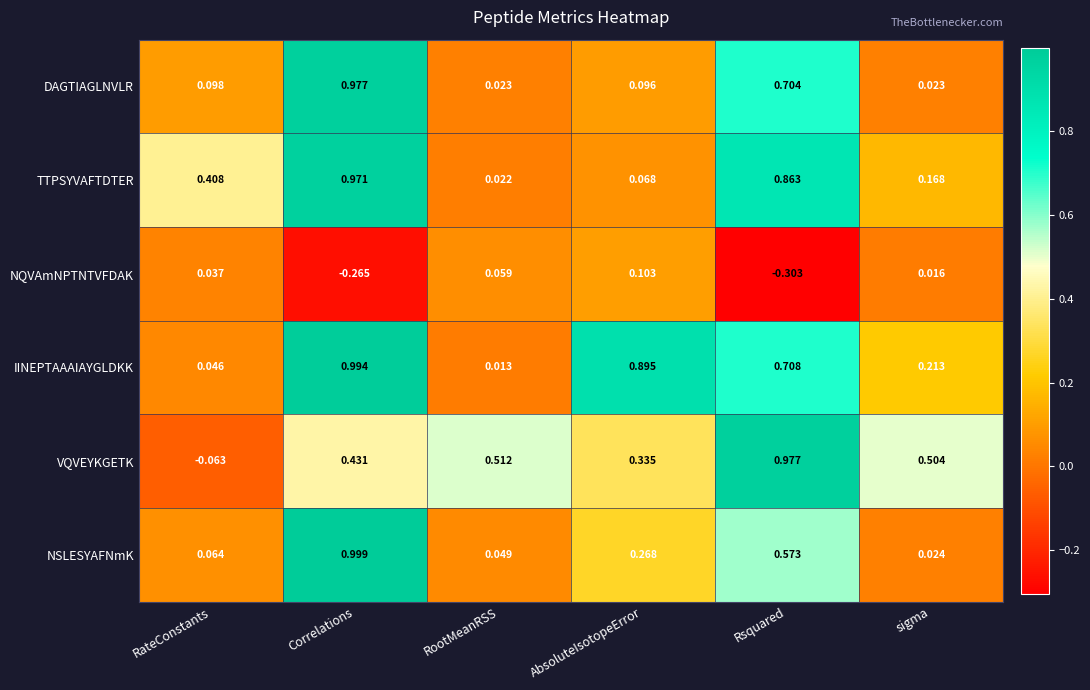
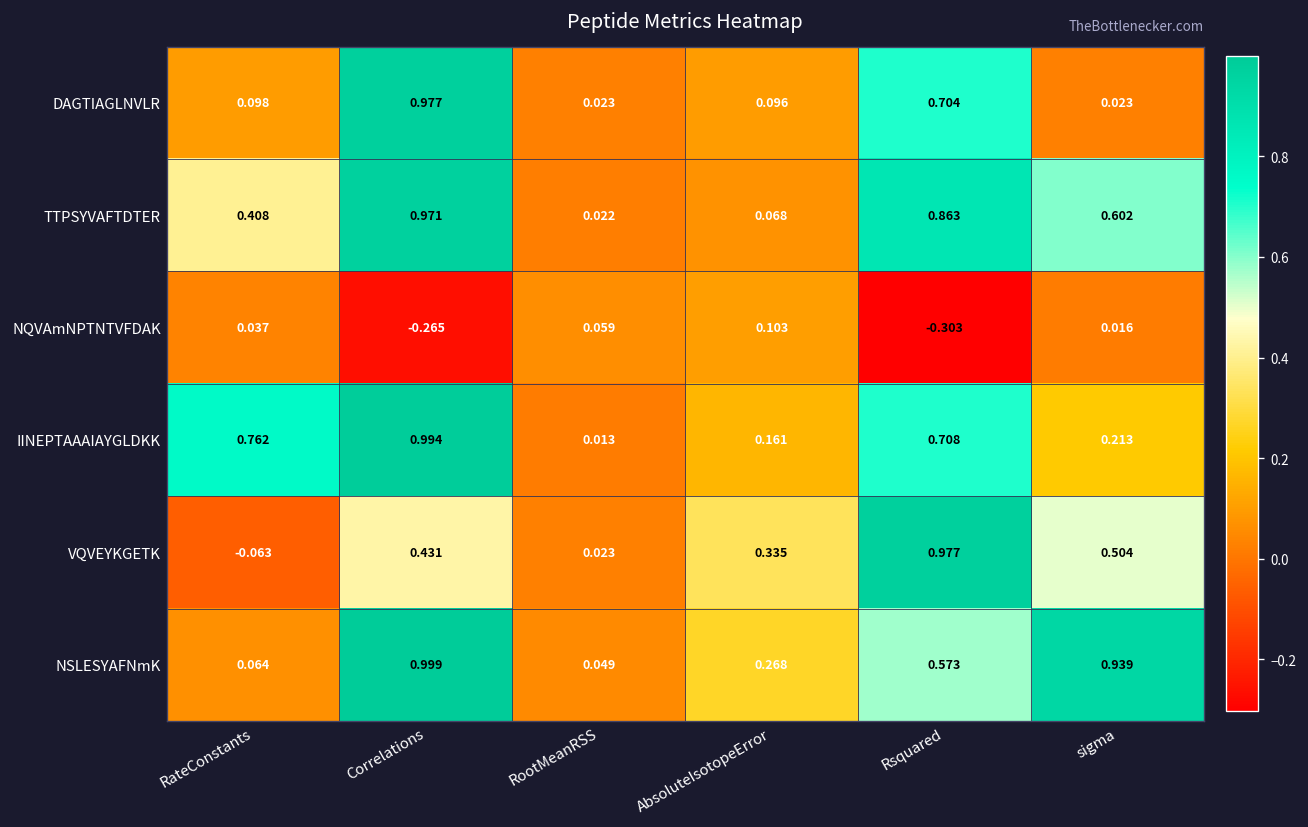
  {
    "DAGTIAGLNVLR": {
      "RateConstants": 0.098,
      "Correlations": 0.977,
      "RootMeanRSS": 0.023,
      "AbsoluteIsotopeError": 0.096,
      "Rsquared": 0.704,
      "sigma": 0.023
    },
    "TTPSYVAFTDTER": {
      "RateConstants": 0.408,
      "Correlations": 0.971,
      "RootMeanRSS": 0.022,
      "AbsoluteIsotopeError": 0.068,
      "Rsquared": 0.863,
-     "sigma": 0.168
+     "sigma": 0.602
    },
    "NQVAmNPTNTVFDAK": {
      "RateConstants": 0.037,
      "Correlations": -0.265,
      "RootMeanRSS": 0.059,
      "AbsoluteIsotopeError": 0.103,
      "Rsquared": -0.303,
      "sigma": 0.016
    },
    "IINEPTAAAIAYGLDKK": {
-     "RateConstants": 0.046,
+     "RateConstants": 0.762,
      "Correlations": 0.994,
      "RootMeanRSS": 0.013,
-     "AbsoluteIsotopeError": 0.895,
+     "AbsoluteIsotopeError": 0.161,
      "Rsquared": 0.708,
      "sigma": 0.213
    },
    "VQVEYKGETK": {
      "RateConstants": -0.063,
      "Correlations": 0.431,
-     "RootMeanRSS": 0.512,
+     "RootMeanRSS": 0.023,
      "AbsoluteIsotopeError": 0.335,
      "Rsquared": 0.977,
      "sigma": 0.504
    },
    "NSLESYAFNmK": {
      "RateConstants": 0.064,
      "Correlations": 0.999,
      "RootMeanRSS": 0.049,
      "AbsoluteIsotopeError": 0.268,
      "Rsquared": 0.573,
-     "sigma": 0.024
+     "sigma": 0.939
    }
  }
